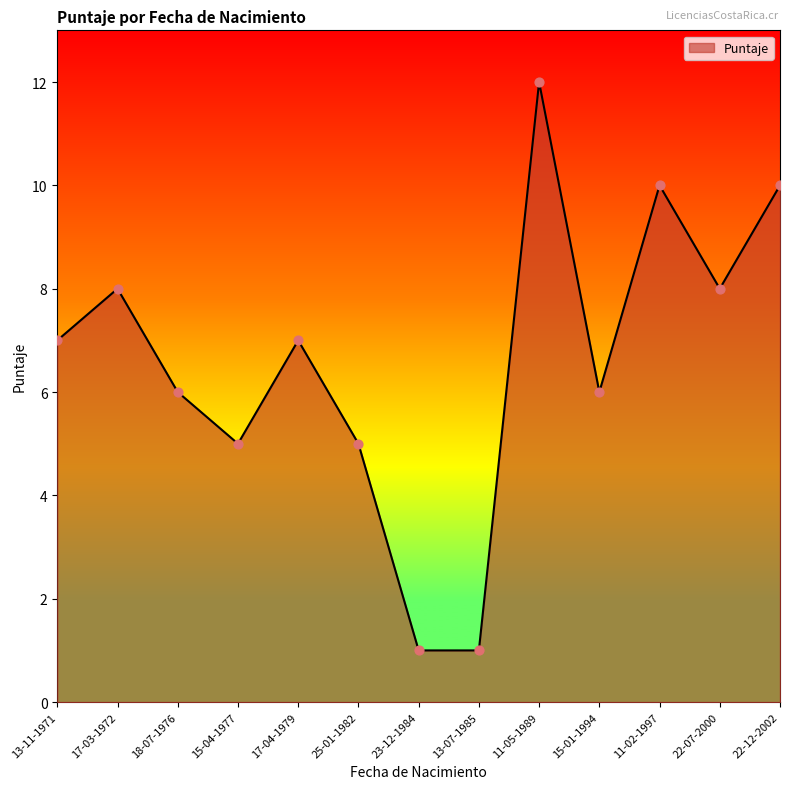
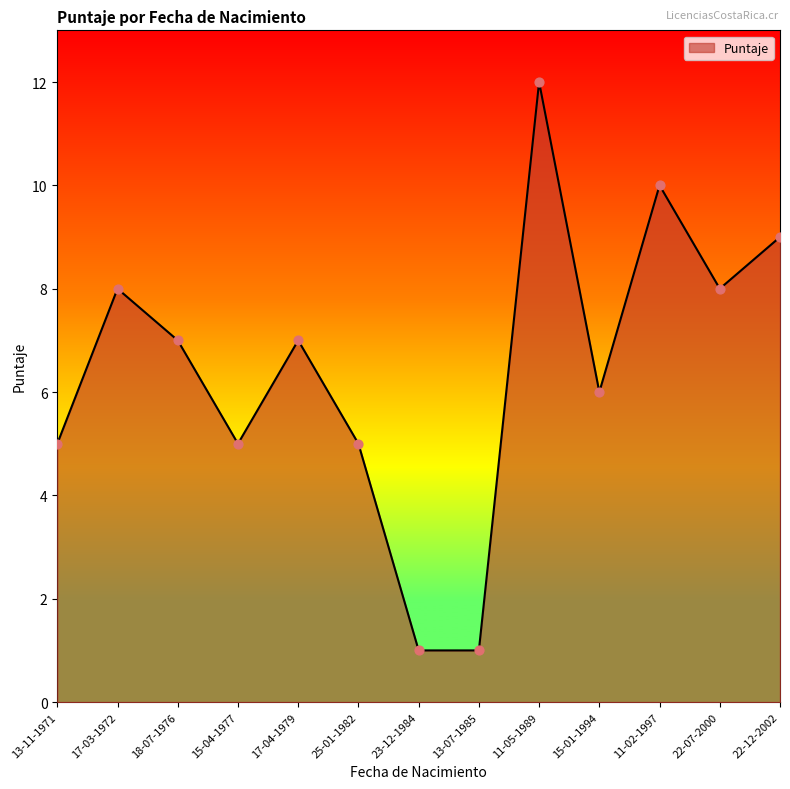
  {
-   "13-11-1971": 7,
+   "13-11-1971": 5,
    "17-03-1972": 8,
-   "18-07-1976": 6,
+   "18-07-1976": 7,
    "15-04-1977": 5,
    "17-04-1979": 7,
    "25-01-1982": 5,
    "23-12-1984": 1,
    "13-07-1985": 1,
    "11-05-1989": 12,
    "15-01-1994": 6,
    "11-02-1997": 10,
    "22-07-2000": 8,
-   "22-12-2002": 10
+   "22-12-2002": 9
  }
